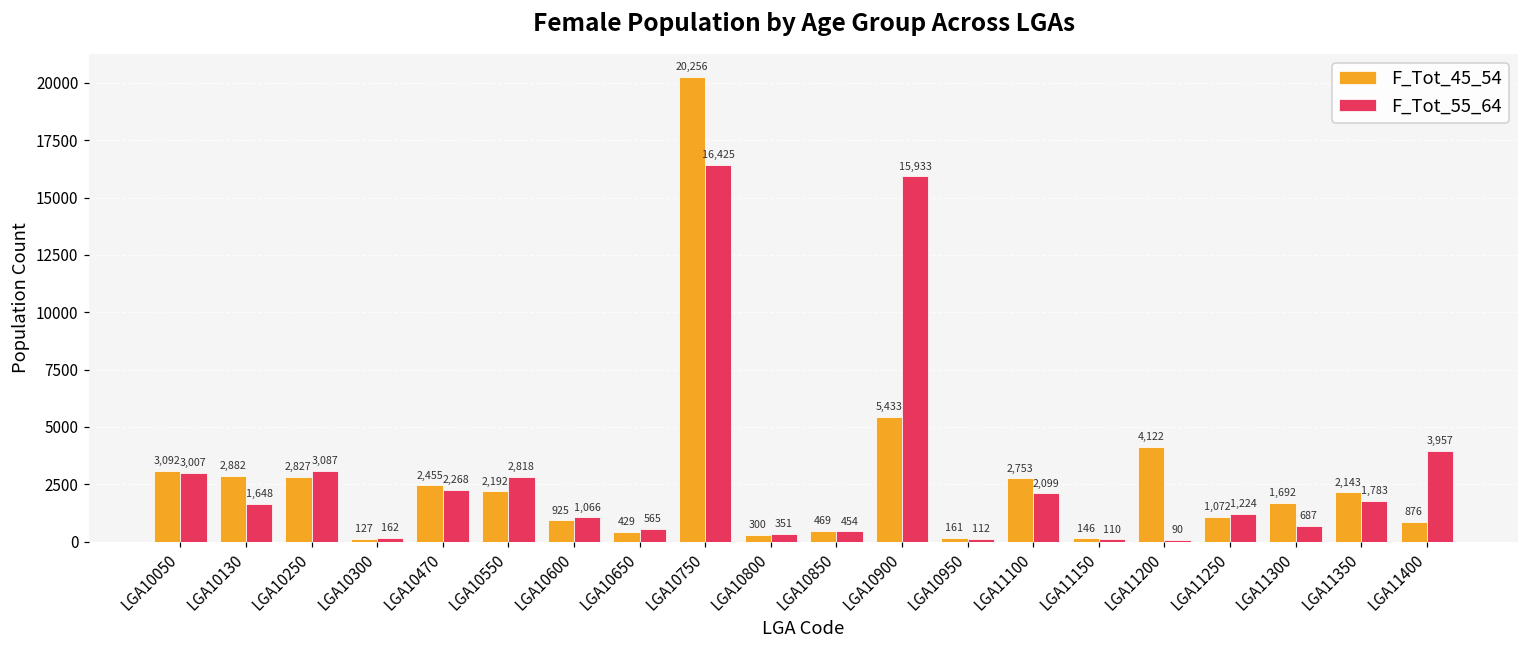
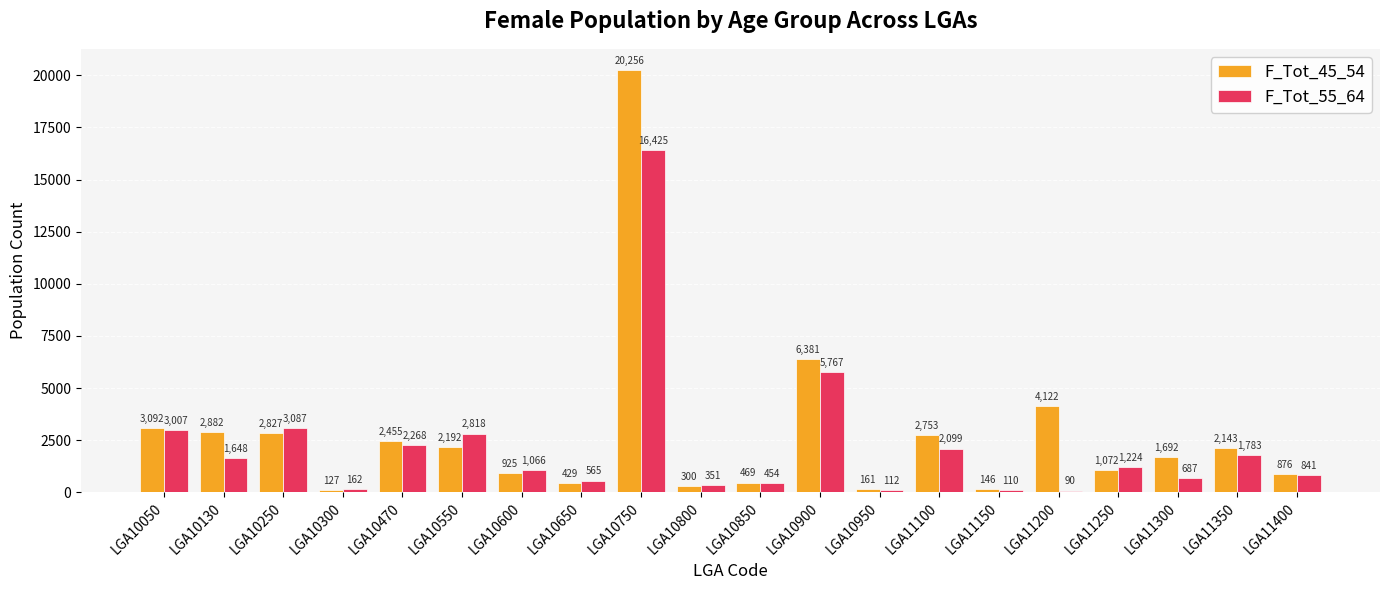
  {
    "F_Tot_45_54": {
      "LGA10050": "3,092",
      "LGA10130": "2,882",
      "LGA10250": "2,827",
      "LGA10300": "127",
      "LGA10470": "2,455",
      "LGA10550": "2,192",
      "LGA10600": "925",
      "LGA10650": "429",
      "LGA10750": "20,256",
      "LGA10800": "300",
      "LGA10850": "469",
-     "LGA10900": "5,433",
+     "LGA10900": "6,381",
      "LGA10950": "161",
      "LGA11100": "2,753",
      "LGA11150": "146",
      "LGA11200": "4,122",
      "LGA11250": "1,072",
      "LGA11300": "1,692",
      "LGA11350": "2,143",
      "LGA11400": "876"
    },
    "F_Tot_55_64": {
      "LGA10050": "3,007",
      "LGA10130": "1,648",
      "LGA10250": "3,087",
      "LGA10300": "162",
      "LGA10470": "2,268",
      "LGA10550": "2,818",
      "LGA10600": "1,066",
      "LGA10650": "565",
      "LGA10750": "16,425",
      "LGA10800": "351",
      "LGA10850": "454",
-     "LGA10900": "15,933",
+     "LGA10900": "5,767",
      "LGA10950": "112",
      "LGA11100": "2,099",
      "LGA11150": "110",
      "LGA11200": "90",
      "LGA11250": "1,224",
      "LGA11300": "687",
      "LGA11350": "1,783",
-     "LGA11400": "3,957"
+     "LGA11400": "841"
    }
  }
